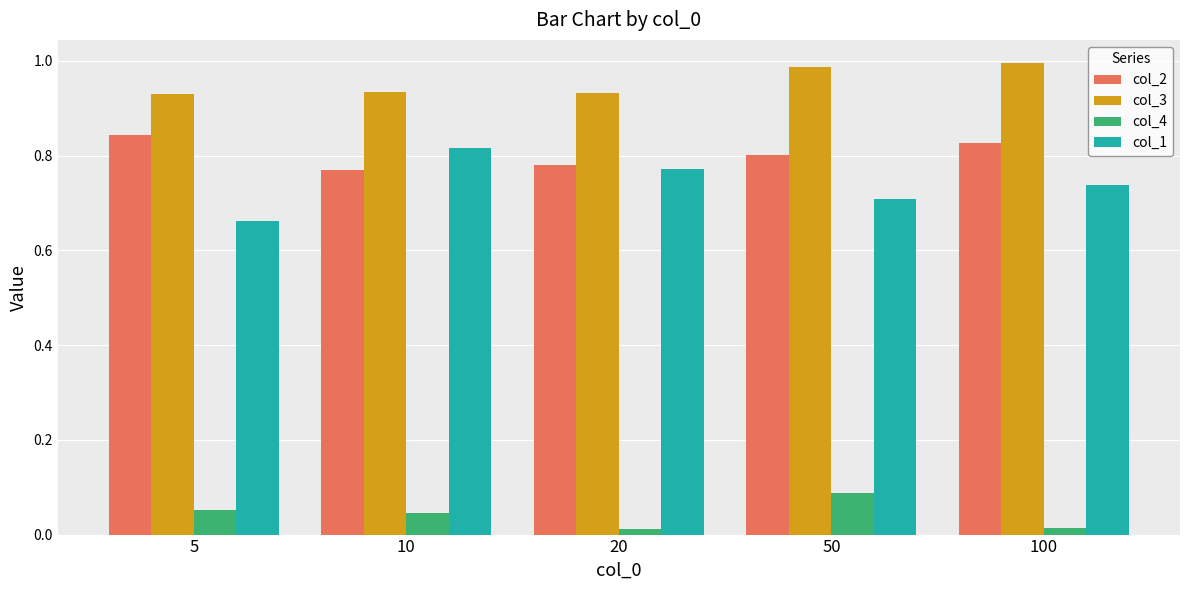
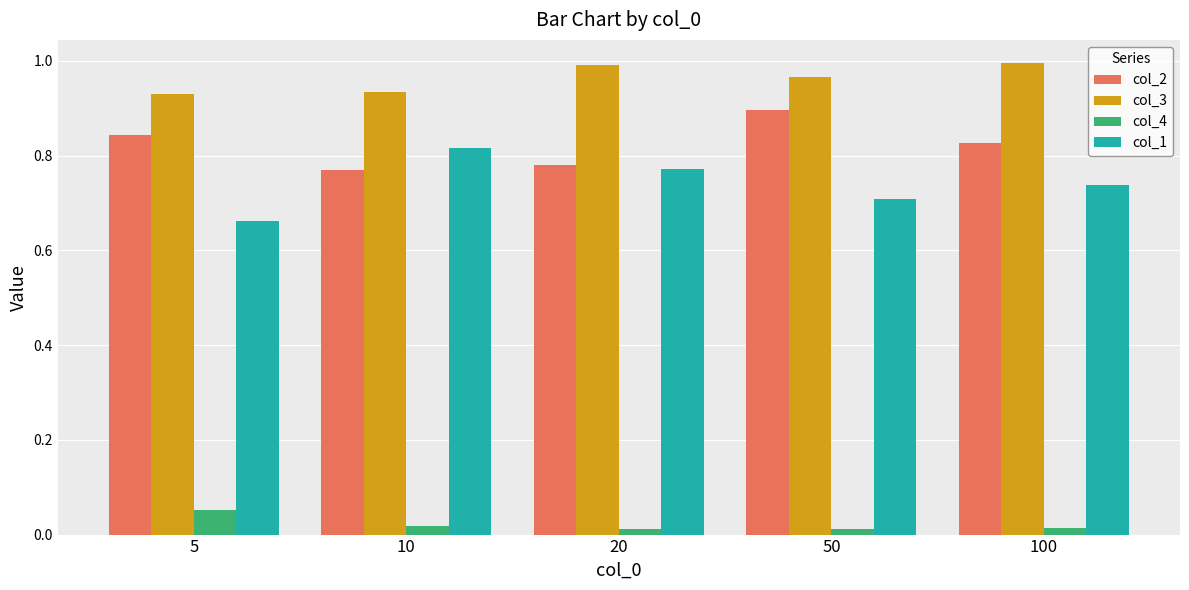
  {
    "col_2": {
      "5": 0.84,
      "10": 0.77,
      "20": 0.78,
-     "50": 0.80,
+     "50": 0.90,
      "100": 0.83
    },
    "col_3": {
      "5": 0.93,
      "10": 0.93,
-     "20": 0.93,
-     "50": 0.99,
+     "20": 0.99,
+     "50": 0.97,
      "100": 0.99
    },
    "col_4": {
      "5": 0.05,
-     "10": 0.04,
+     "10": 0.02,
      "20": 0.01,
-     "50": 0.09,
+     "50": 0.01,
      "100": 0.01
    },
    "col_1": {
      "5": 0.66,
      "10": 0.82,
      "20": 0.77,
      "50": 0.71,
      "100": 0.74
    }
  }
